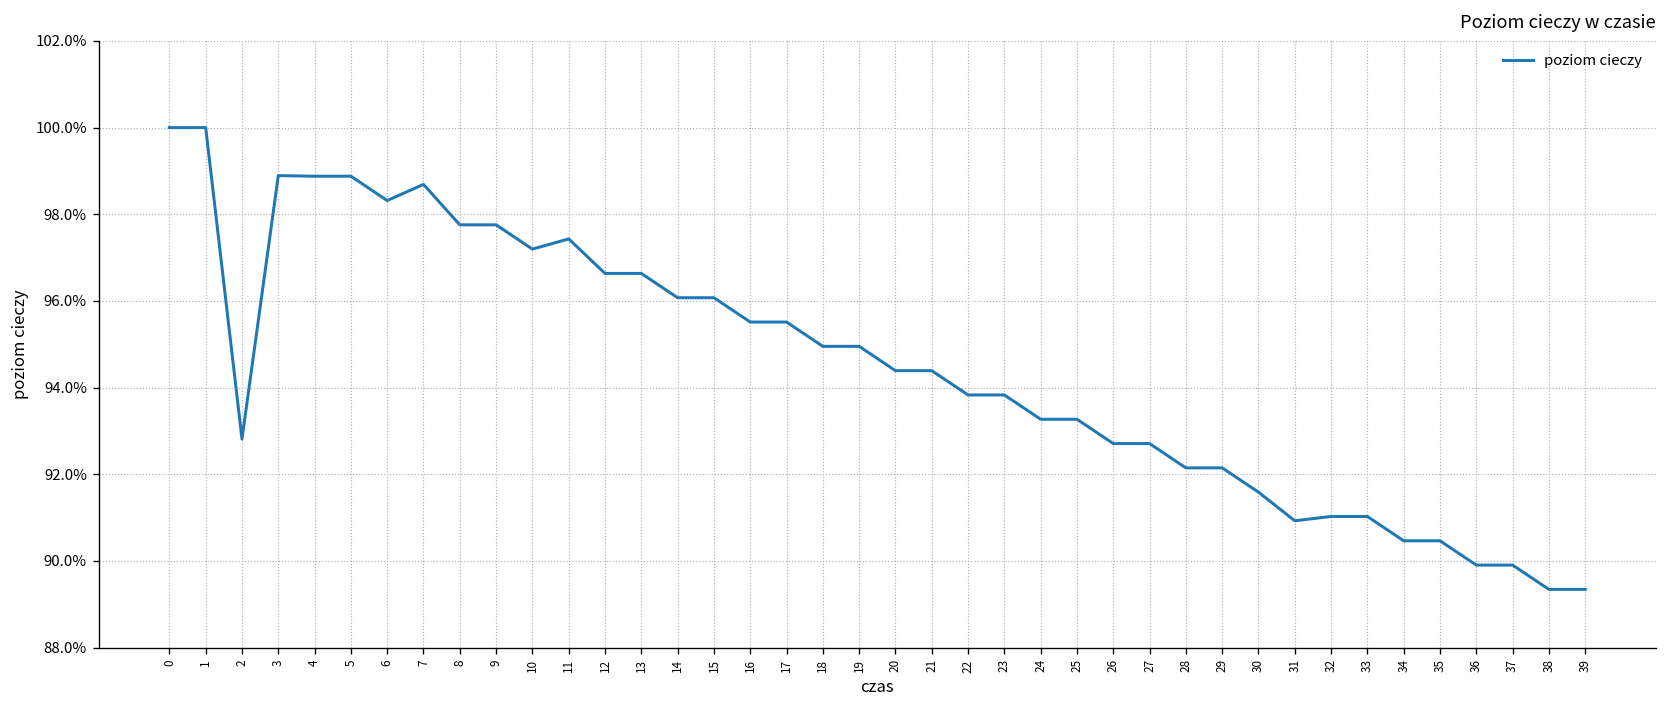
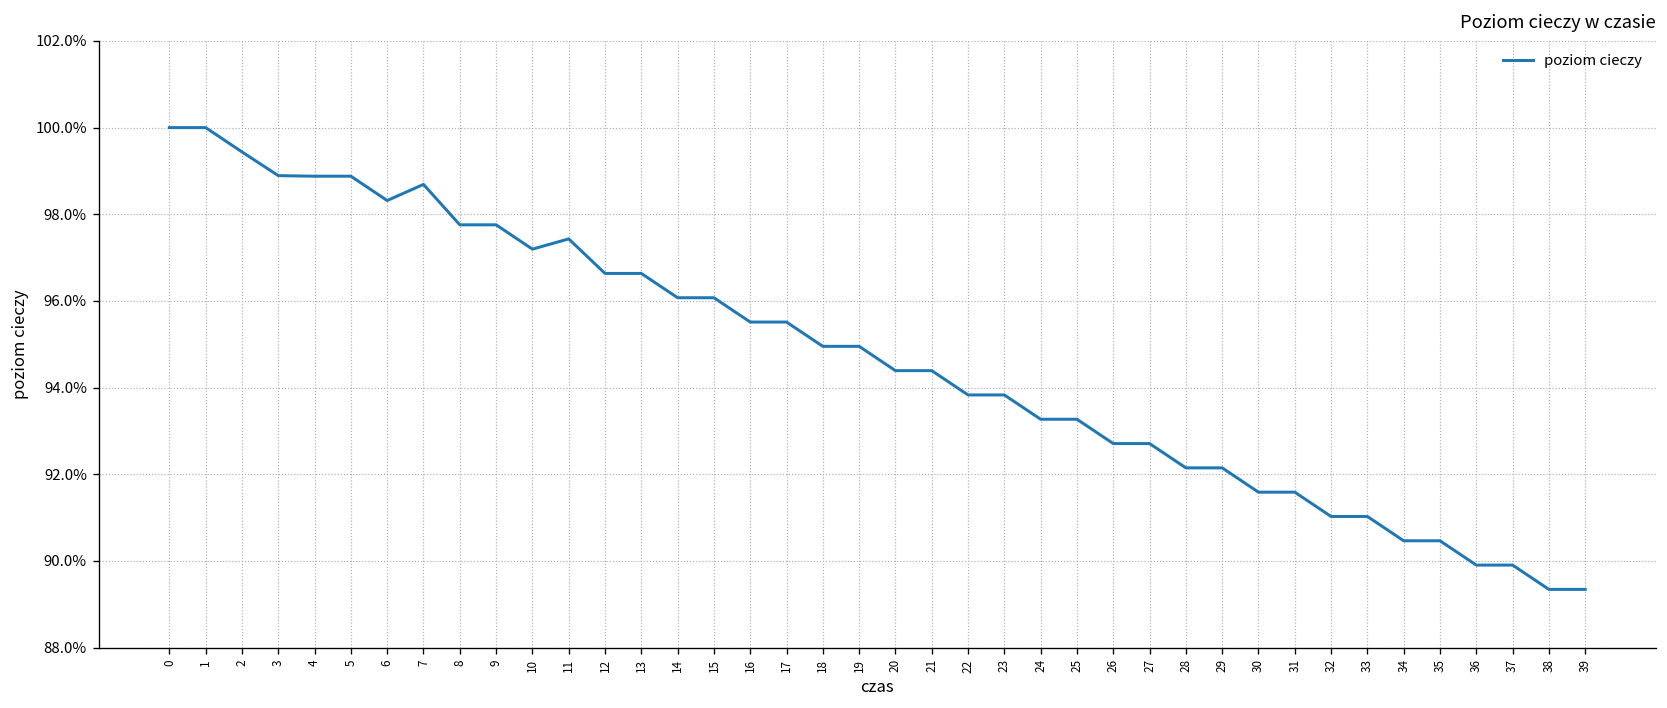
  {
    "0": "100.0%",
    "1": "100.0%",
-   "2": "92.8%",
+   "2": "99.4%",
    "3": "98.9%",
    "4": "98.9%",
    "5": "98.9%",
    "6": "98.3%",
    "7": "98.7%",
    "8": "97.8%",
    "9": "97.8%",
    "10": "97.2%",
    "11": "97.4%",
    "12": "96.6%",
    "13": "96.6%",
    "14": "96.1%",
    "15": "96.1%",
    "16": "95.5%",
    "17": "95.5%",
    "18": "95.0%",
    "19": "95.0%",
    "20": "94.4%",
    "21": "94.4%",
    "22": "93.8%",
    "23": "93.8%",
    "24": "93.3%",
    "25": "93.3%",
    "26": "92.7%",
    "27": "92.7%",
    "28": "92.1%",
    "29": "92.1%",
    "30": "91.6%",
-   "31": "90.9%",
+   "31": "91.6%",
    "32": "91.0%",
    "33": "91.0%",
    "34": "90.5%",
    "35": "90.5%",
    "36": "89.9%",
    "37": "89.9%",
    "38": "89.3%",
    "39": "89.3%"
  }
